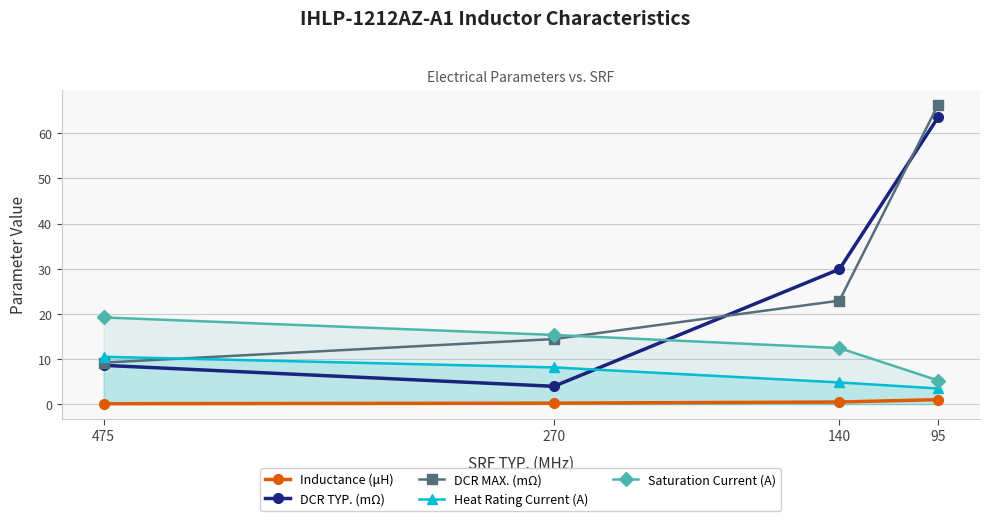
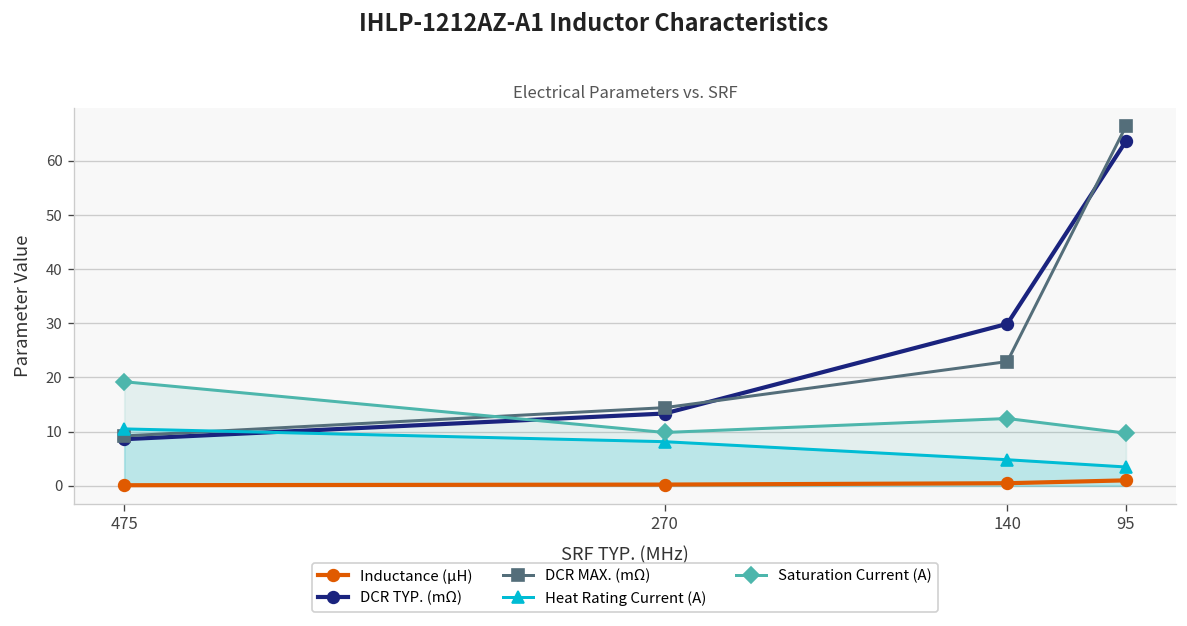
  {
    "Inductance (μH)": {
      "475": 0,
      "270": 0,
      "140": 0,
      "95": 1
    },
    "DCR TYP. (mΩ)": {
      "475": 9,
-     "270": 4,
+     "270": 13,
      "140": 30,
      "95": 64
    },
    "DCR MAX. (mΩ)": {
      "475": 9,
      "270": 14,
      "140": 23,
      "95": 66
    },
    "Heat Rating Current (A)": {
      "475": 11,
      "270": 8,
      "140": 5,
      "95": 3
    },
    "Saturation Current (A)": {
      "475": 19,
-     "270": 15,
+     "270": 10,
      "140": 12,
-     "95": 5
+     "95": 10
    }
  }
